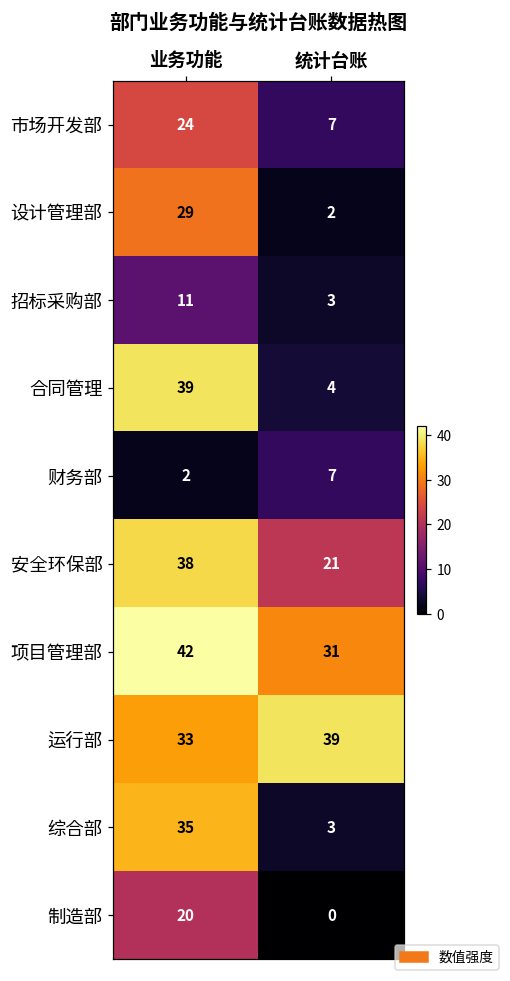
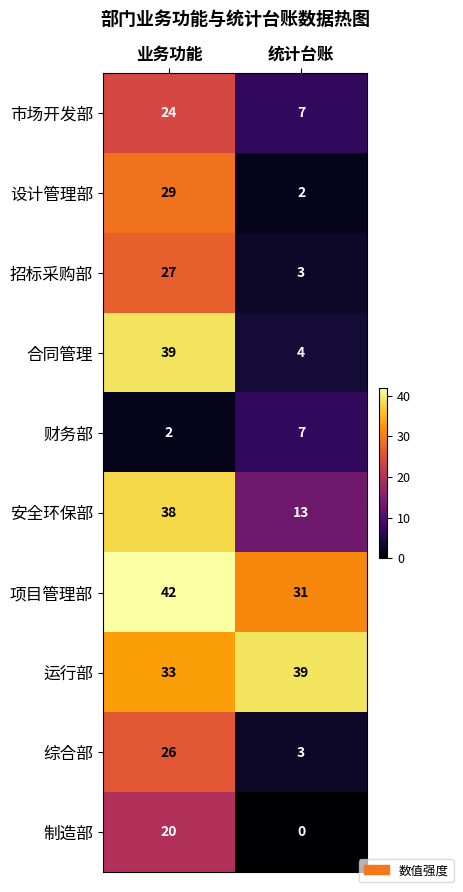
  {
    "市场开发部": {
      "业务功能": 24,
      "统计台账": 7
    },
    "设计管理部": {
      "业务功能": 29,
      "统计台账": 2
    },
    "招标采购部": {
-     "业务功能": 11,
+     "业务功能": 27,
      "统计台账": 3
    },
    "合同管理": {
      "业务功能": 39,
      "统计台账": 4
    },
    "财务部": {
      "业务功能": 2,
      "统计台账": 7
    },
    "安全环保部": {
      "业务功能": 38,
-     "统计台账": 21
+     "统计台账": 13
    },
    "项目管理部": {
      "业务功能": 42,
      "统计台账": 31
    },
    "运行部": {
      "业务功能": 33,
      "统计台账": 39
    },
    "综合部": {
-     "业务功能": 35,
+     "业务功能": 26,
      "统计台账": 3
    },
    "制造部": {
      "业务功能": 20,
      "统计台账": 0
    }
  }
